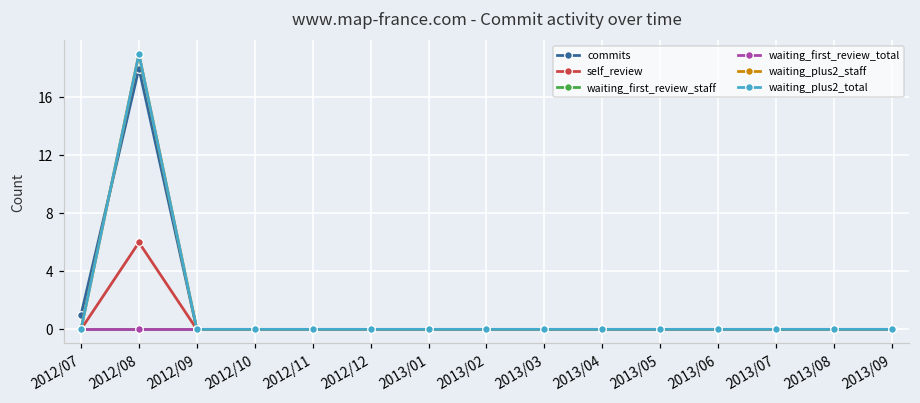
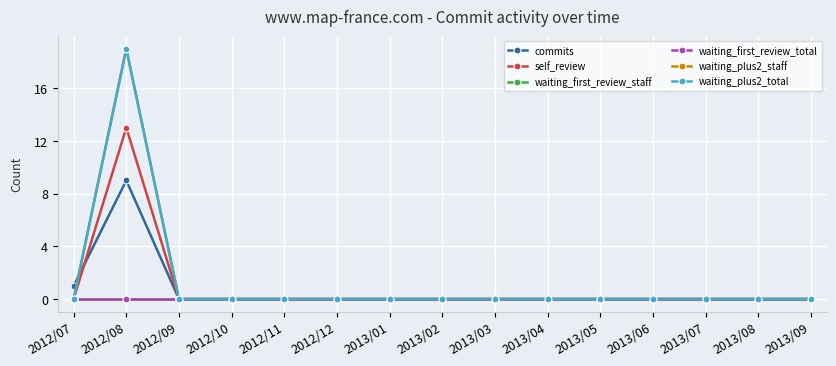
  {
    "commits": {
      "2012/07": 1,
-     "2012/08": 18
+     "2012/08": 9
    },
    "self_review": {
-     "2012/08": 6
+     "2012/08": 13
    },
    "waiting_first_review_total": {
      "2012/08": 0
    },
    "waiting_plus2_total": {
      "2012/08": 19
    }
  }
